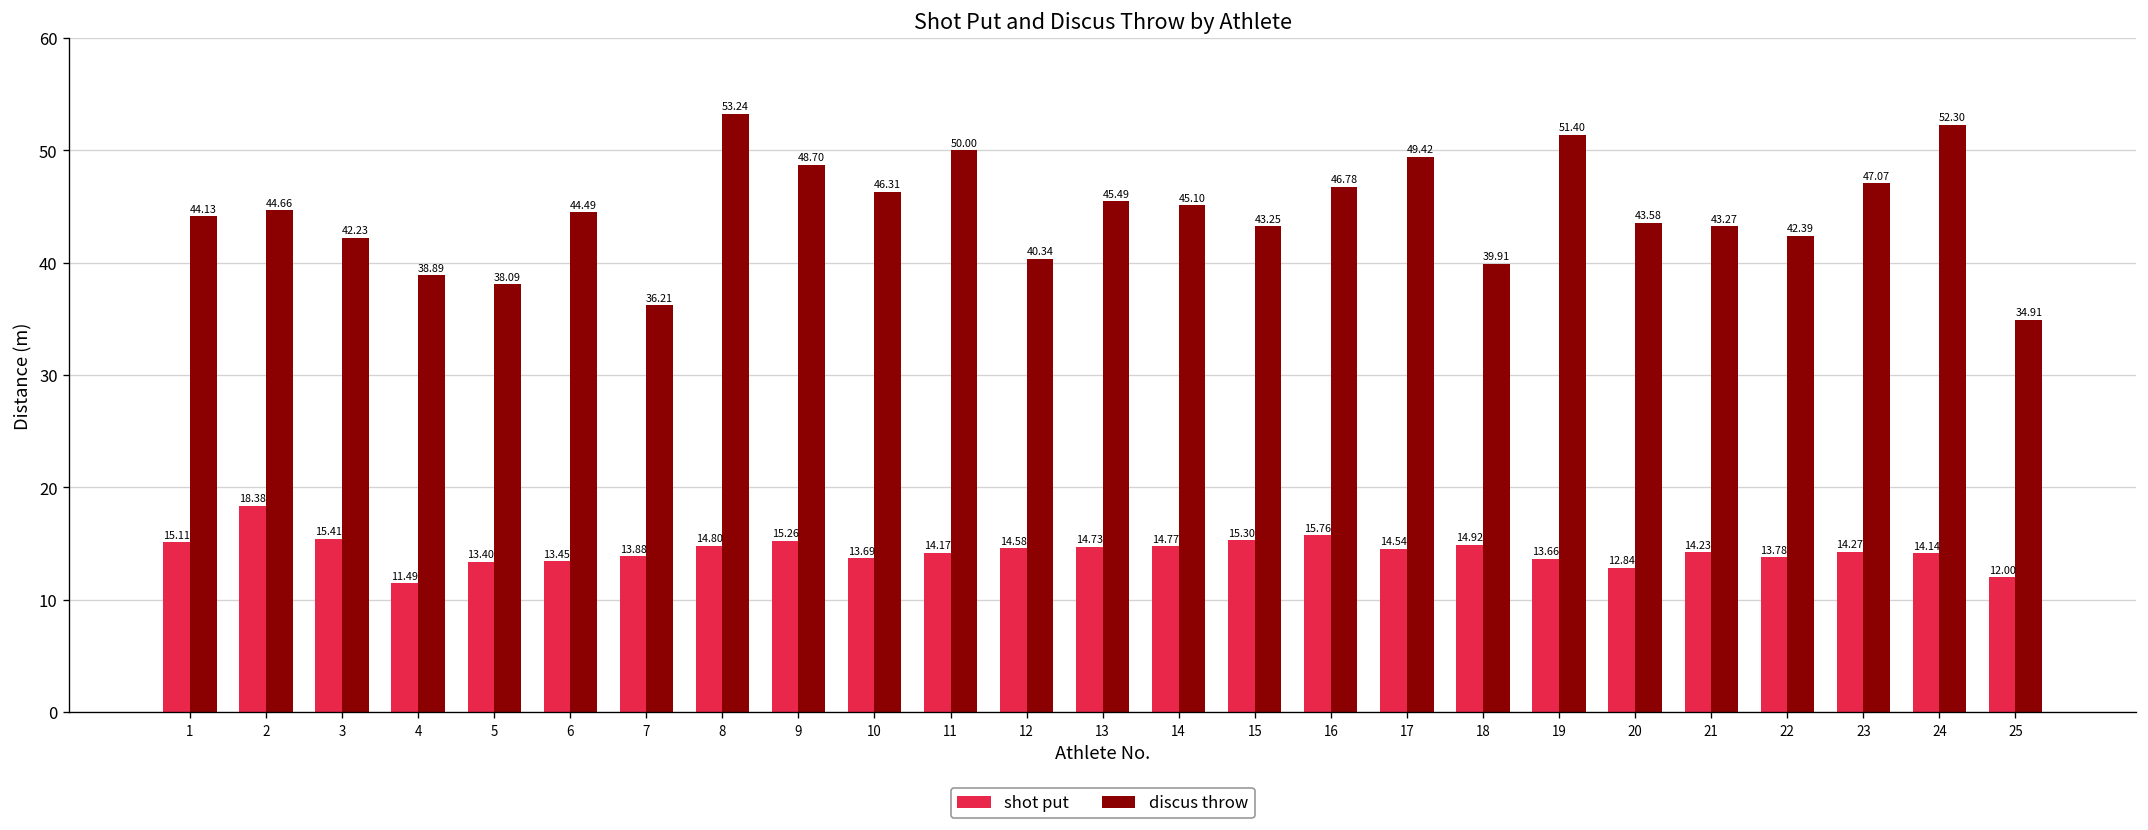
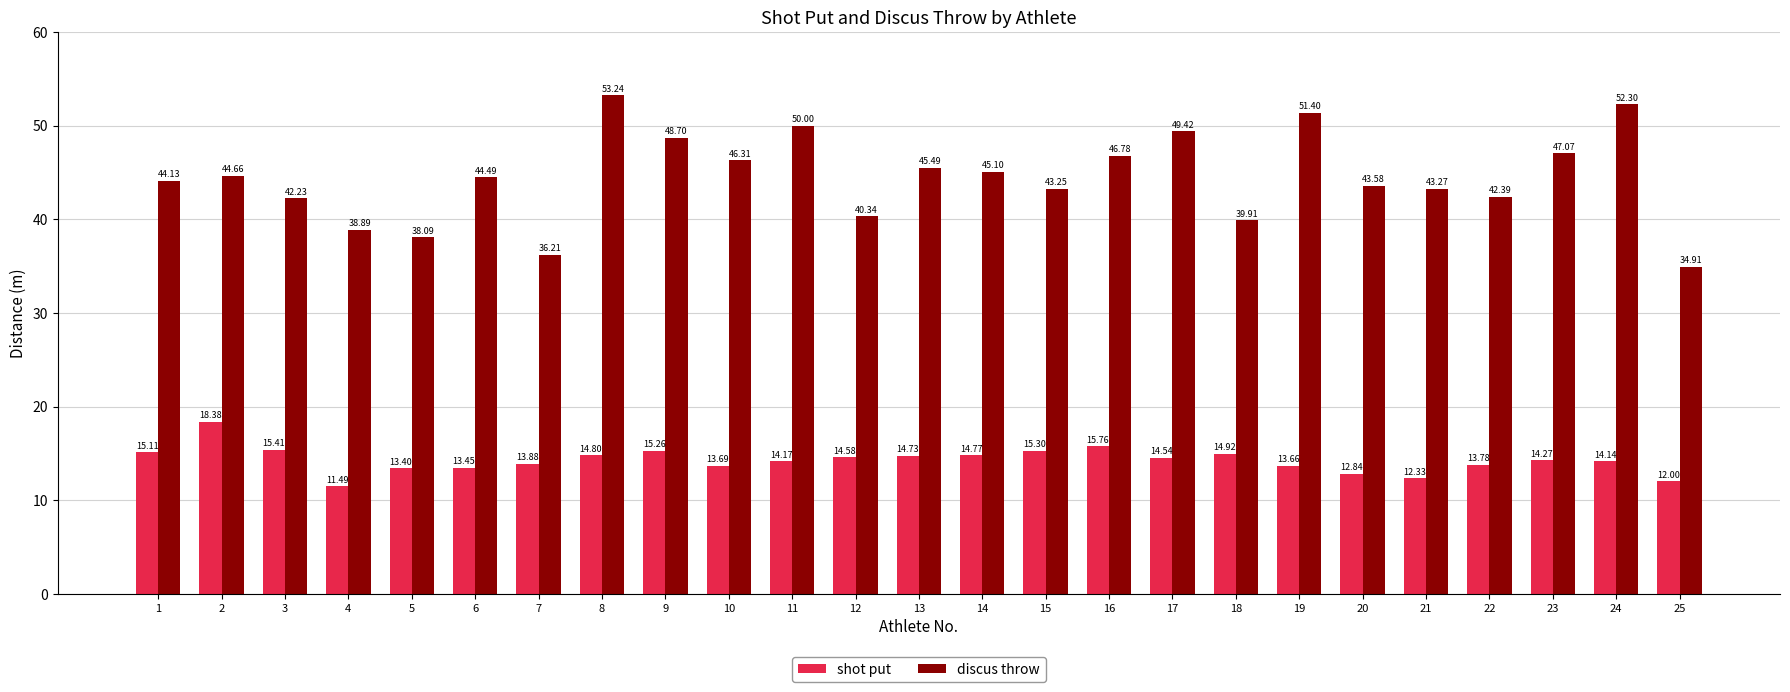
  {
    "shot put": {
      "1": 15.11,
      "2": 18.38,
      "3": 15.41,
      "4": 11.49,
      "5": 13.40,
      "6": 13.45,
      "7": 13.88,
      "8": 14.80,
      "9": 15.26,
      "10": 13.69,
      "11": 14.17,
      "12": 14.58,
      "13": 14.73,
      "14": 14.77,
      "15": 15.30,
      "16": 15.76,
      "17": 14.54,
      "18": 14.92,
      "19": 13.66,
      "20": 12.84,
-     "21": 14.23,
+     "21": 12.33,
      "22": 13.78,
      "23": 14.27,
      "24": 14.14,
      "25": 12.00
    },
    "discus throw": {
      "1": 44.13,
      "2": 44.66,
      "3": 42.23,
      "4": 38.89,
      "5": 38.09,
      "6": 44.49,
      "7": 36.21,
      "8": 53.24,
      "9": 48.70,
      "10": 46.31,
      "11": 50.00,
      "12": 40.34,
      "13": 45.49,
      "14": 45.10,
      "15": 43.25,
      "16": 46.78,
      "17": 49.42,
      "18": 39.91,
      "19": 51.40,
      "20": 43.58,
      "21": 43.27,
      "22": 42.39,
      "23": 47.07,
      "24": 52.30,
      "25": 34.91
    }
  }
